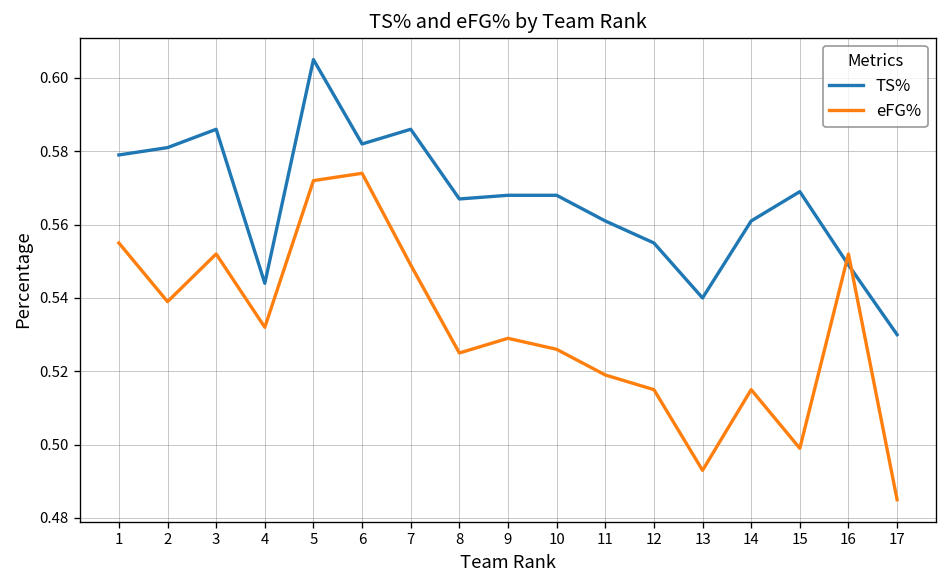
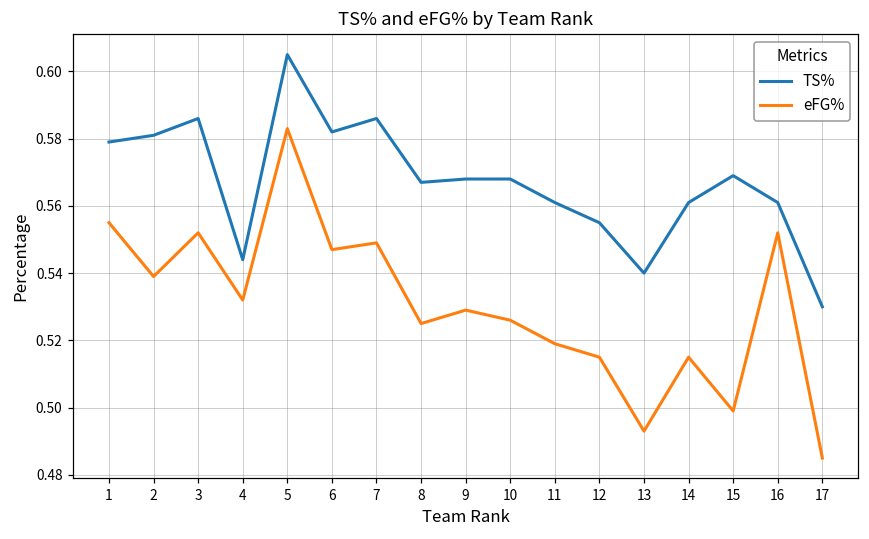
  {
    "TS%": {
      "1": 0.579,
      "2": 0.581,
      "3": 0.586,
      "4": 0.544,
      "5": 0.605,
      "6": 0.582,
      "7": 0.586,
      "8": 0.567,
      "9": 0.568,
      "10": 0.568,
      "11": 0.561,
      "12": 0.555,
      "13": 0.540,
      "14": 0.561,
      "15": 0.569,
-     "16": 0.549,
+     "16": 0.561,
      "17": 0.530
    },
    "eFG%": {
      "1": 0.555,
      "2": 0.539,
      "3": 0.552,
      "4": 0.532,
-     "5": 0.572,
-     "6": 0.574,
+     "5": 0.583,
+     "6": 0.547,
      "7": 0.549,
      "8": 0.525,
      "9": 0.529,
      "10": 0.526,
      "11": 0.519,
      "12": 0.515,
      "13": 0.493,
      "14": 0.515,
      "15": 0.499,
      "16": 0.552,
      "17": 0.485
    }
  }
